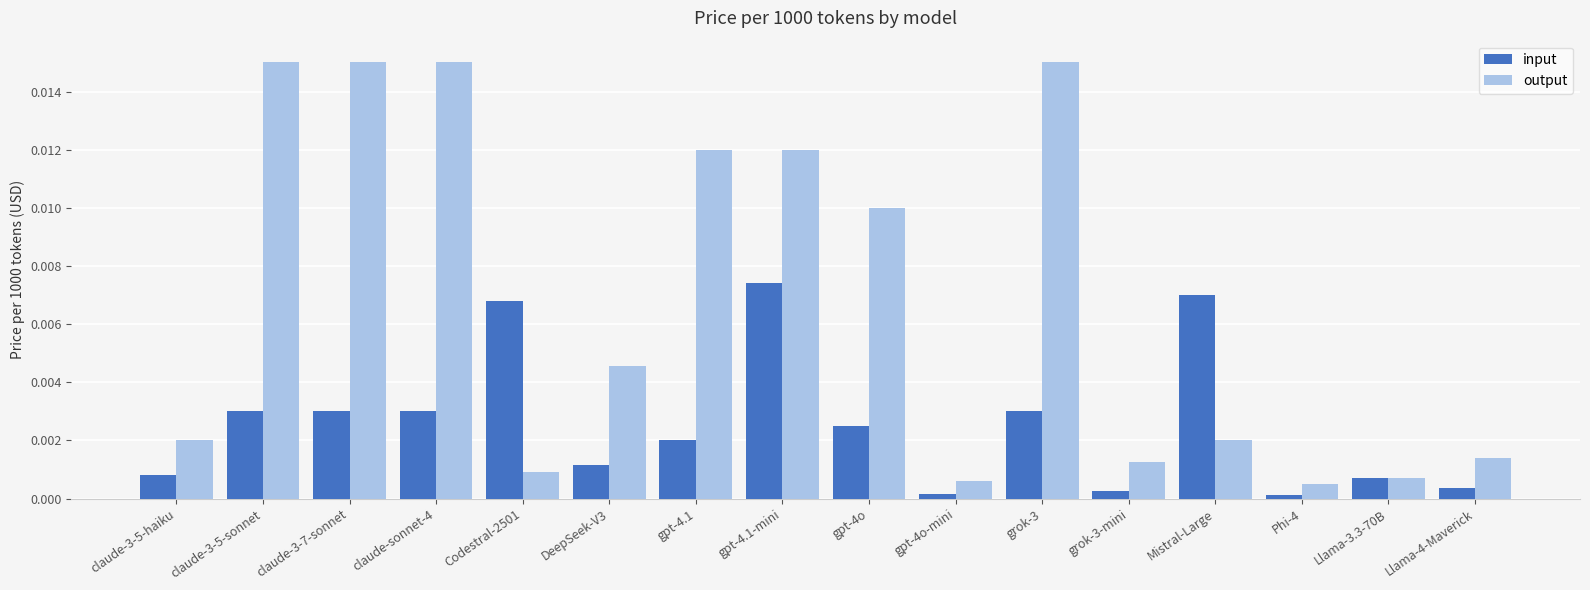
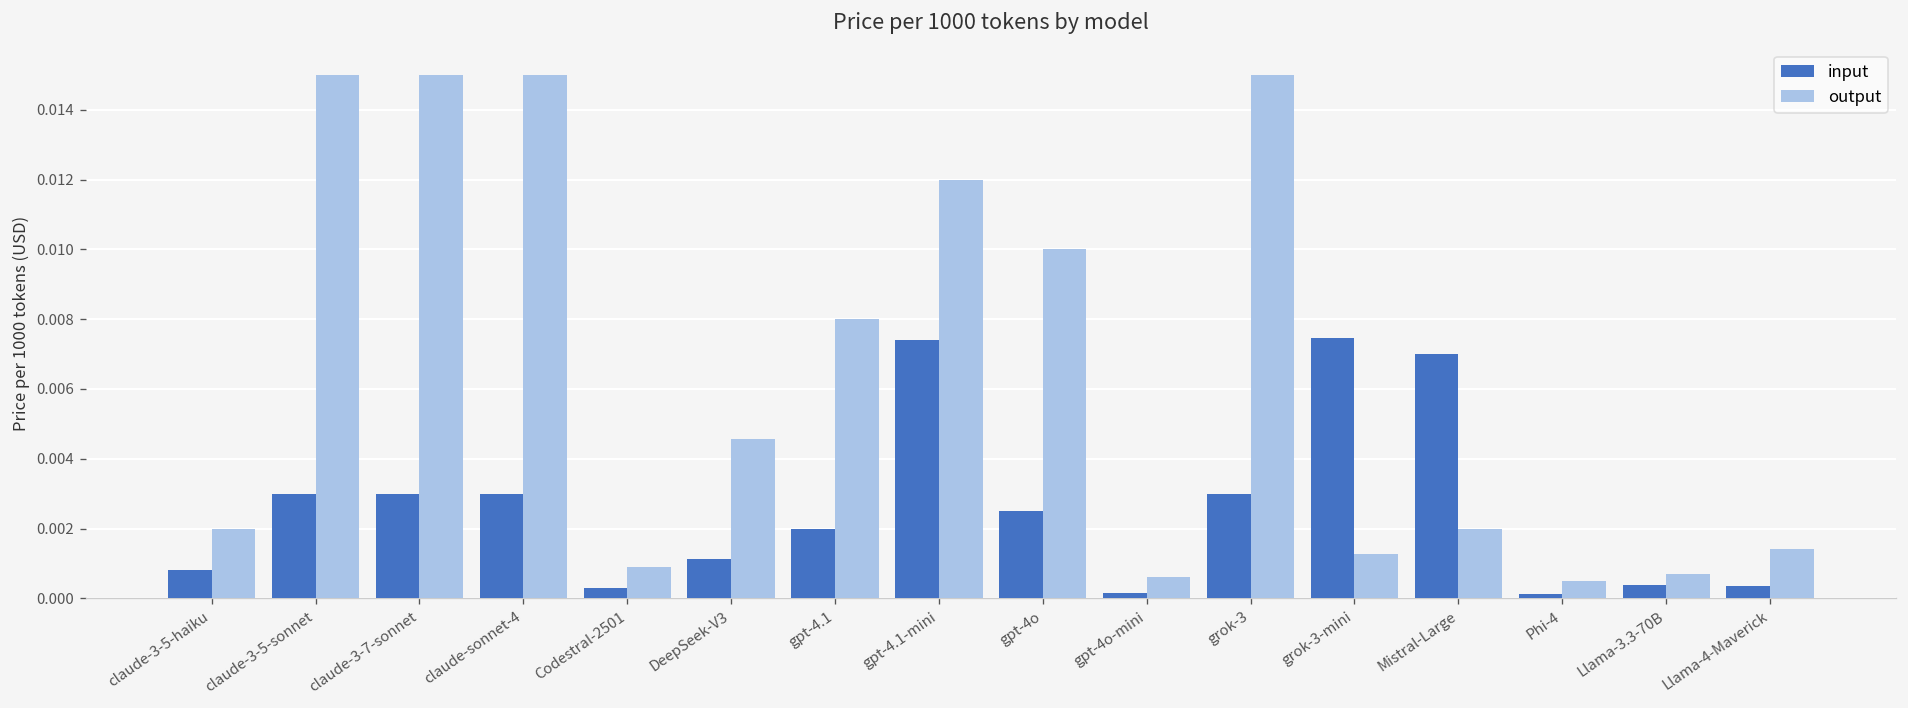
  {
    "input": {
      "claude-3-5-haiku": 0.0008,
      "claude-3-5-sonnet": 0.0030,
      "claude-3-7-sonnet": 0.0030,
      "claude-sonnet-4": 0.0030,
-     "Codestral-2501": 0.0068,
+     "Codestral-2501": 0.0003,
      "DeepSeek-V3": 0.0011,
      "gpt-4.1": 0.0020,
      "gpt-4.1-mini": 0.0074,
      "gpt-4o": 0.0025,
      "gpt-4o-mini": 0.0002,
      "grok-3": 0.0030,
-     "grok-3-mini": 0.0003,
+     "grok-3-mini": 0.0075,
      "Mistral-Large": 0.0070,
      "Phi-4": 0.0001,
-     "Llama-3.3-70B": 0.0007,
+     "Llama-3.3-70B": 0.0004,
      "Llama-4-Maverick": 0.0004
    },
    "output": {
      "claude-3-5-haiku": 0.002,
      "claude-3-5-sonnet": 0.015,
      "claude-3-7-sonnet": 0.015,
      "claude-sonnet-4": 0.015,
      "Codestral-2501": 0.0009,
      "DeepSeek-V3": 0.0046,
-     "gpt-4.1": 0.012,
+     "gpt-4.1": 0.008,
      "gpt-4.1-mini": 0.012,
      "gpt-4o": 0.010,
      "gpt-4o-mini": 0.0006,
      "grok-3": 0.015,
      "grok-3-mini": 0.0013,
      "Mistral-Large": 0.002,
      "Phi-4": 0.0005,
      "Llama-3.3-70B": 0.0007,
      "Llama-4-Maverick": 0.0014
    }
  }
